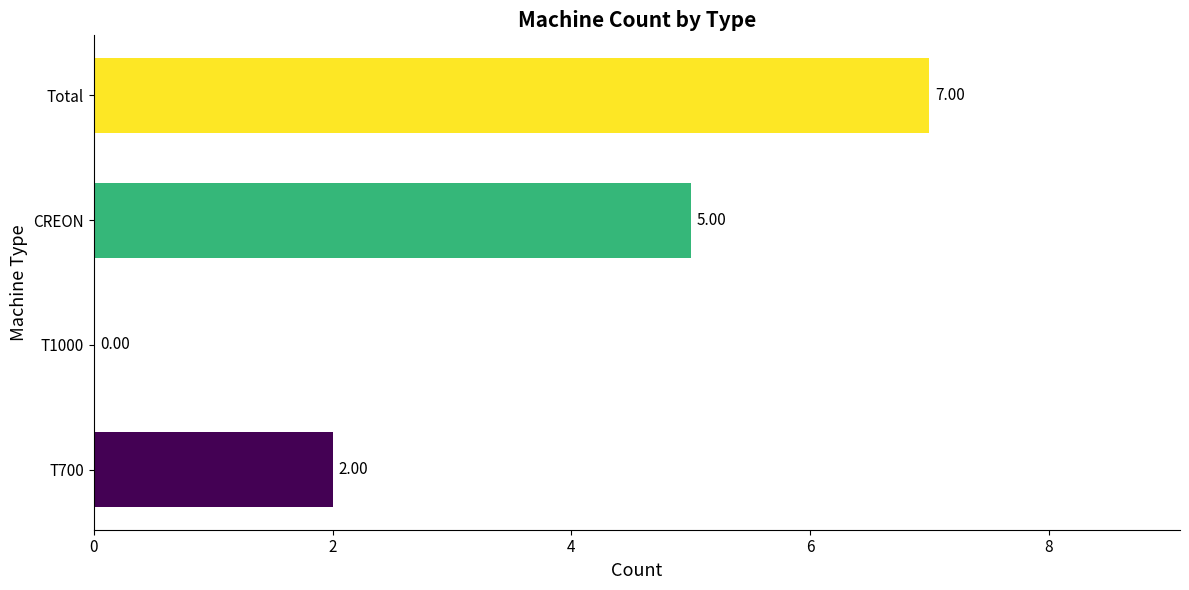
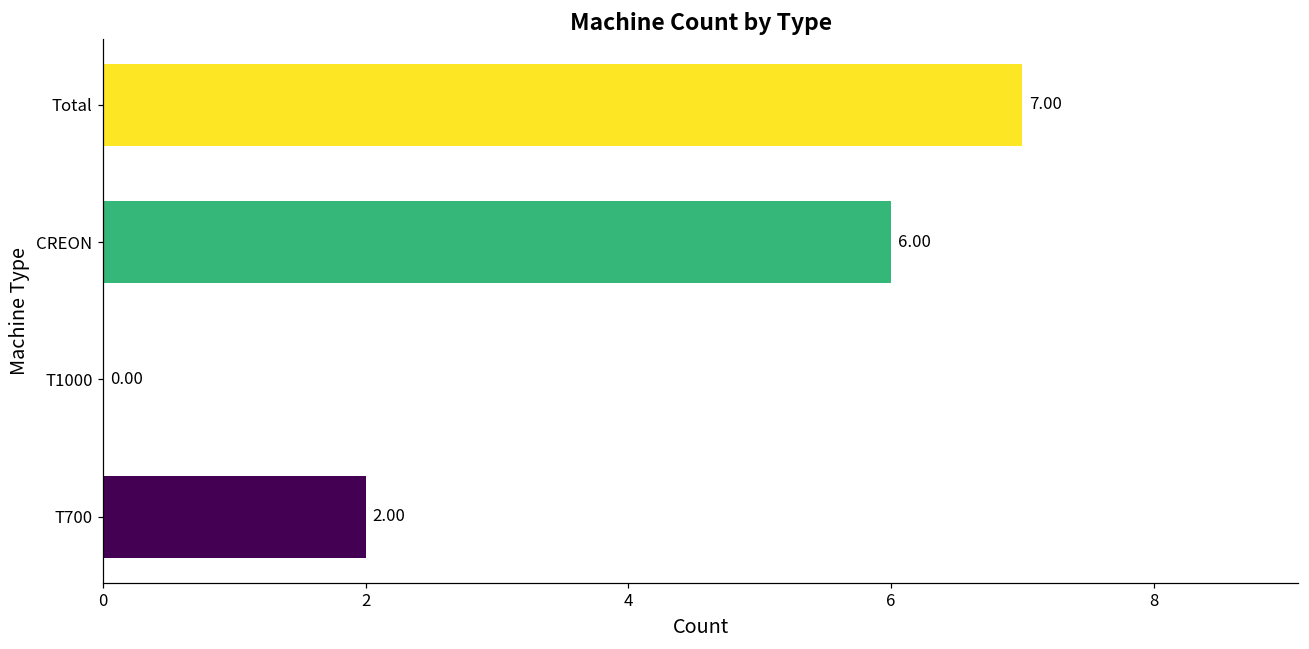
  {
    "Total": 7.00,
-   "CREON": 5.00,
+   "CREON": 6.00,
    "T1000": 0.00,
    "T700": 2.00
  }
